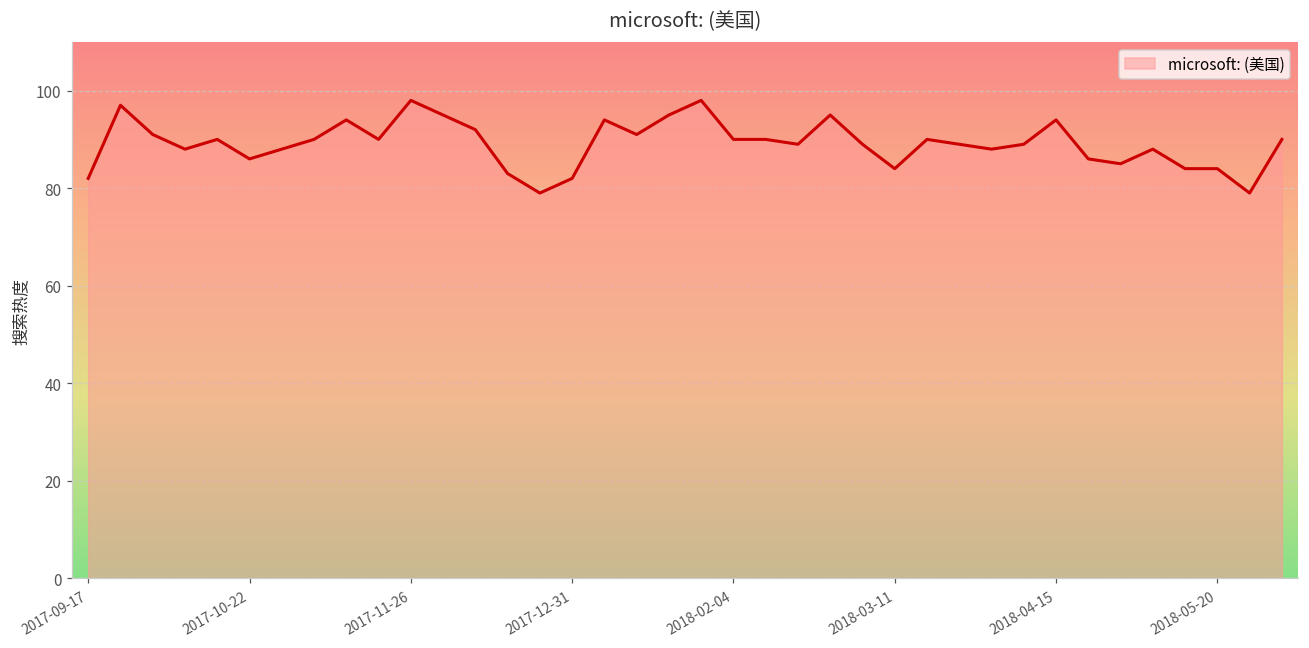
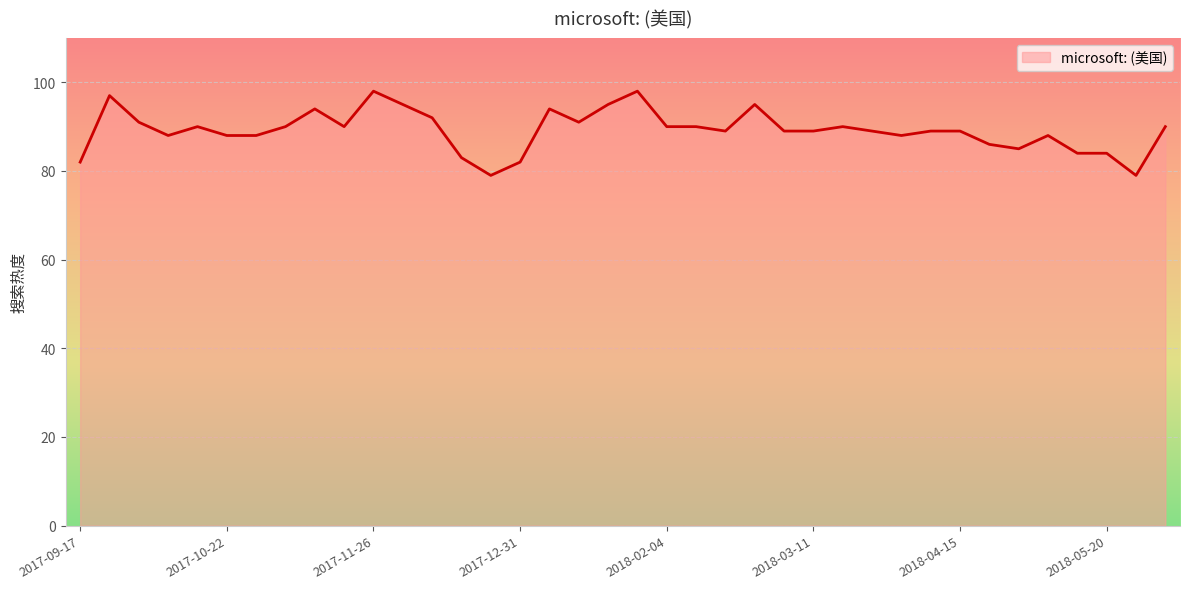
  {
    "2017-09-17": 82,
-   "2017-10-22": 86,
+   "2017-10-22": 88,
    "2017-11-26": 98,
    "2017-12-31": 82,
    "2018-02-04": 90,
-   "2018-03-11": 84,
-   "2018-04-15": 94,
+   "2018-03-11": 89,
+   "2018-04-15": 89,
    "2018-05-20": 84
  }
